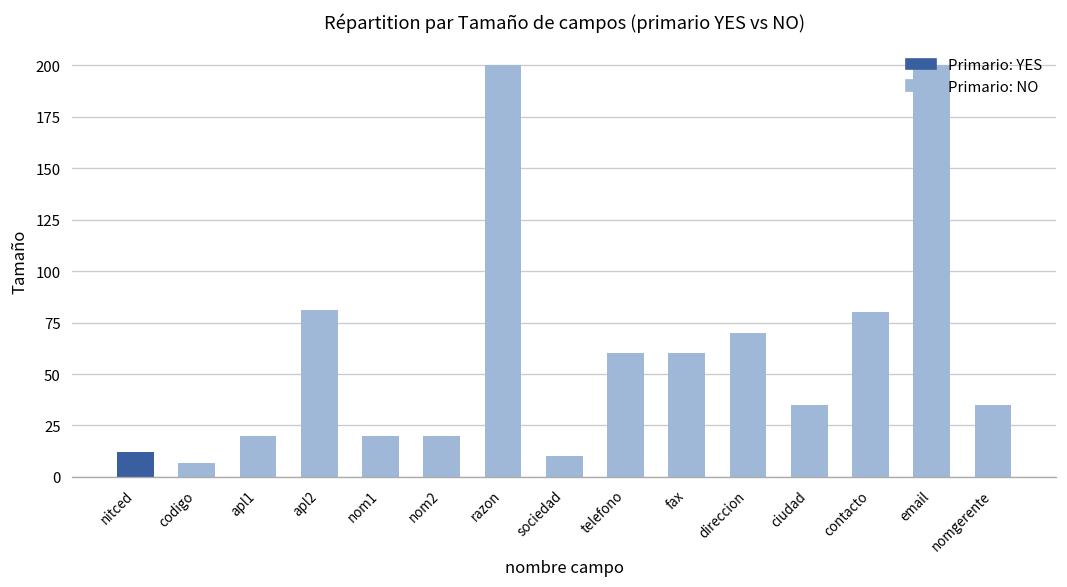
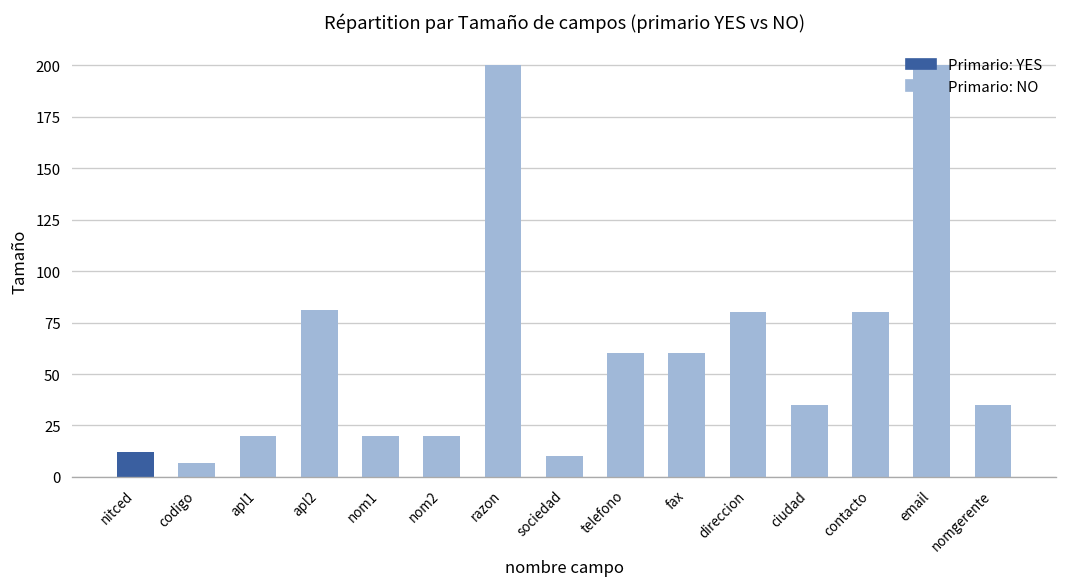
  {
    "nitced": 12,
    "codigo": 7,
    "apl1": 20,
    "apl2": 81,
    "nom1": 20,
    "nom2": 20,
    "razon": 200,
    "sociedad": 10,
    "telefono": 60,
    "fax": 60,
-   "direccion": 70,
+   "direccion": 80,
    "ciudad": 35,
    "contacto": 80,
    "email": 200,
    "nomgerente": 35
  }
